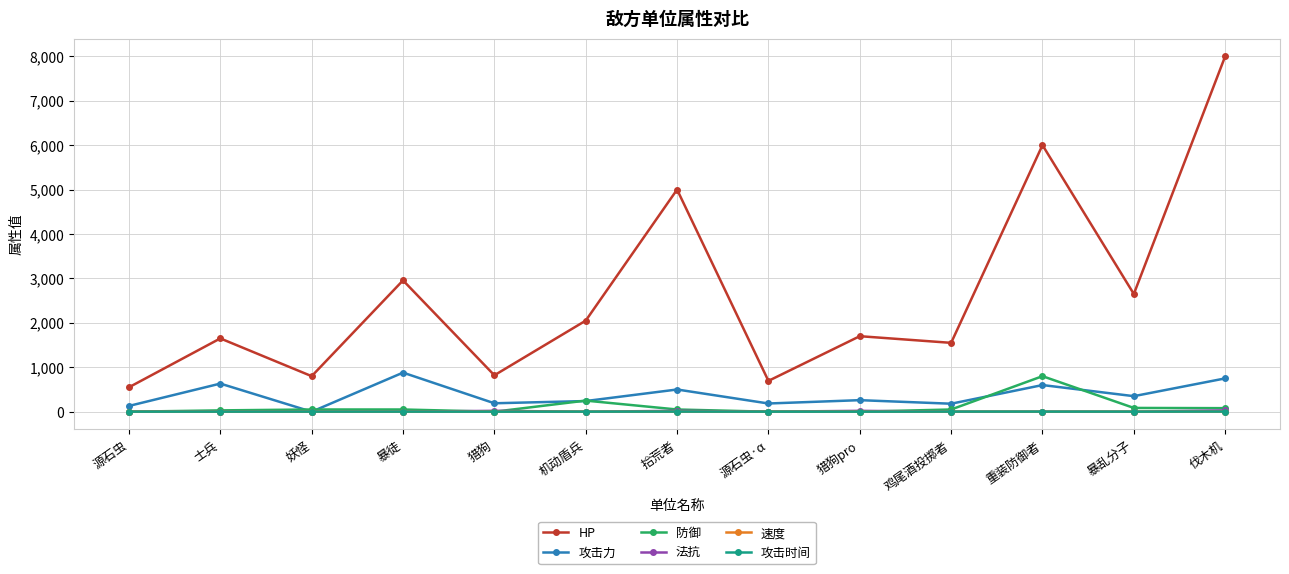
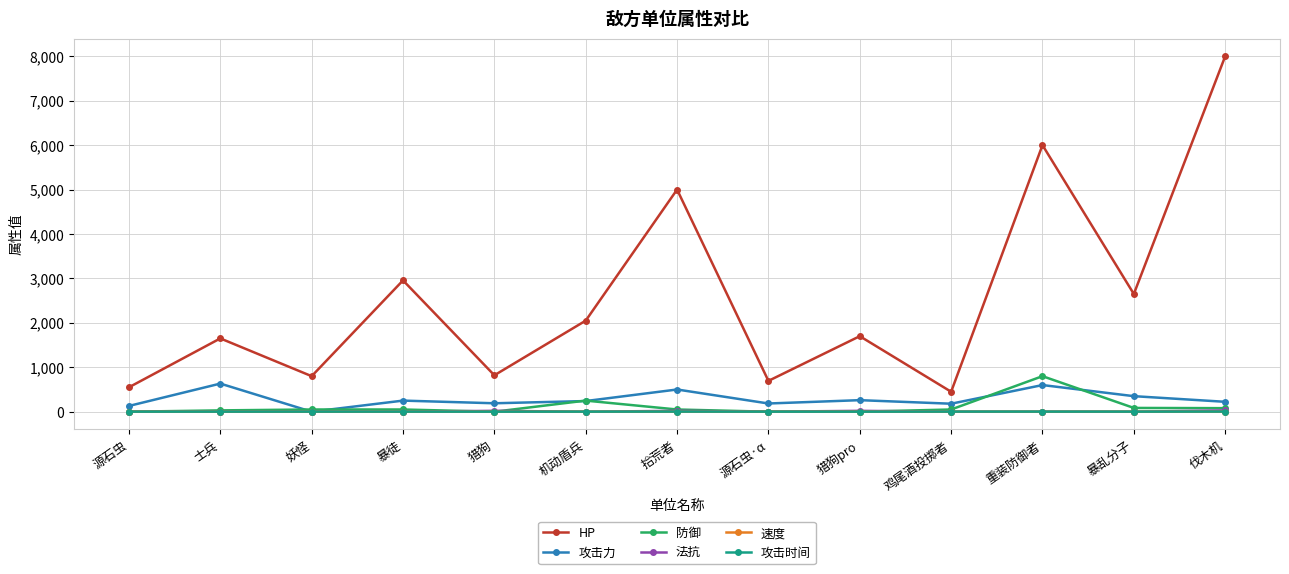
  {
    "HP": {
      "源石虫": "600",
      "士兵": "1,700",
      "妖怪": "800",
      "暴徒": "3,000",
      "猎狗": "800",
      "机动盾兵": "2,100",
      "拾荒者": "5,000",
      "源石虫·α": "700",
      "猎狗pro": "1,700",
-     "鸡尾酒投掷者": "1,600",
+     "鸡尾酒投掷者": "400",
      "重装防御者": "6,000",
      "暴乱分子": "2,700",
      "伐木机": "8,000"
    },
    "攻击力": {
      "源石虫": "100",
      "士兵": "600",
-     "暴徒": "900",
+     "暴徒": "300",
      "猎狗": "200",
      "拾荒者": "500",
      "源石虫·α": "200",
      "猎狗pro": "300",
      "鸡尾酒投掷者": "200",
      "重装防御者": "600",
      "暴乱分子": "400",
-     "伐木机": "800"
+     "伐木机": "200"
    }
  }
